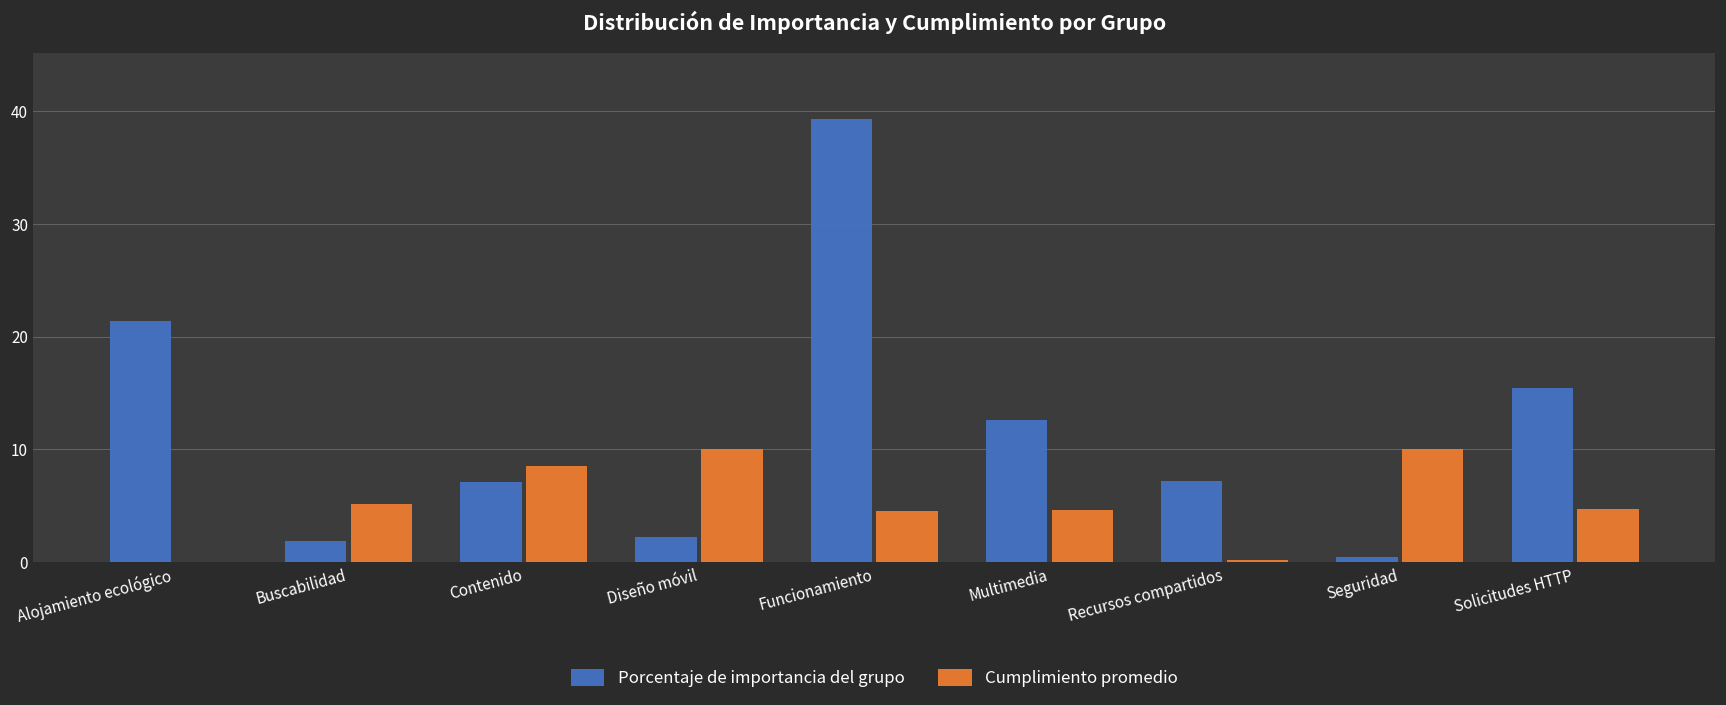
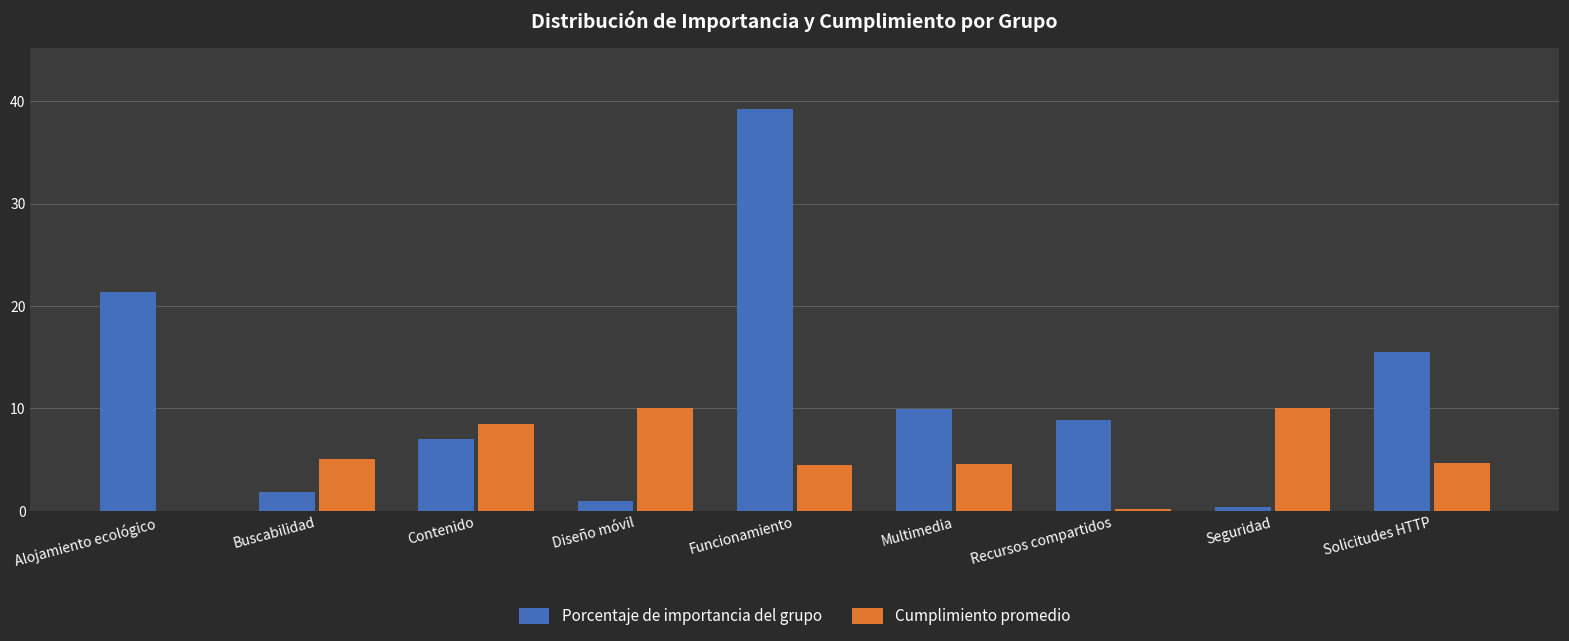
  {
    "Porcentaje de importancia del grupo": {
      "Alojamiento ecológico": 21.4,
      "Buscabilidad": 1.8,
      "Contenido": 7.1,
-     "Diseño móvil": 2.2,
+     "Diseño móvil": 1.0,
      "Funcionamiento": 39.3,
-     "Multimedia": 12.6,
-     "Recursos compartidos": 7.1,
+     "Multimedia": 9.9,
+     "Recursos compartidos": 8.8,
      "Seguridad": 0.4,
      "Solicitudes HTTP": 15.5
    },
    "Cumplimiento promedio": {
      "Alojamiento ecológico": 0.0,
      "Buscabilidad": 5.1,
      "Contenido": 8.5,
      "Diseño móvil": 10.0,
      "Funcionamiento": 4.5,
      "Multimedia": 4.6,
      "Seguridad": 10.0,
      "Solicitudes HTTP": 4.7
    }
  }
